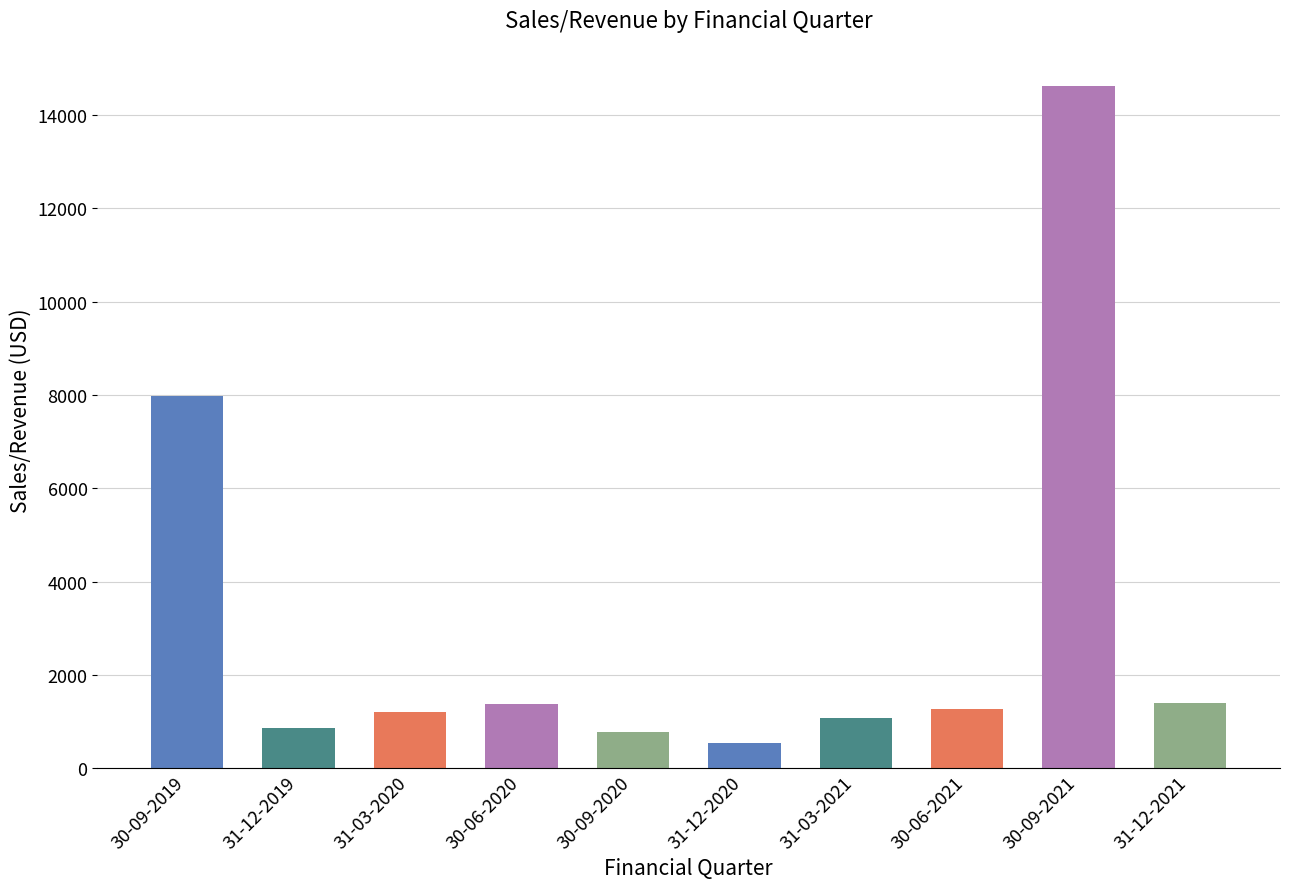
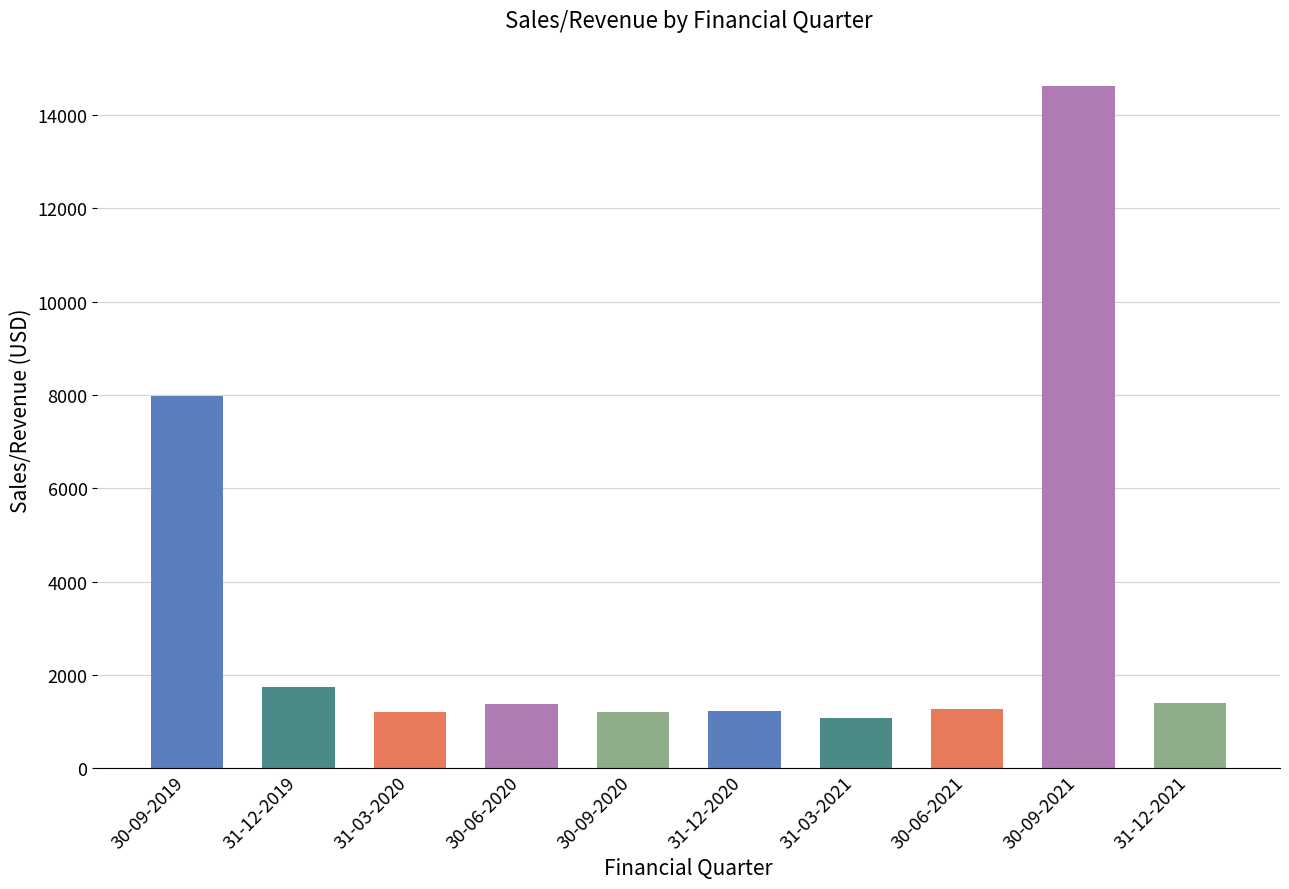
  {
    "30-09-2019": 8000,
-   "31-12-2019": 900,
+   "31-12-2019": 1800,
    "31-03-2020": 1200,
    "30-06-2020": 1400,
-   "30-09-2020": 800,
-   "31-12-2020": 500,
+   "30-09-2020": 1200,
+   "31-12-2020": 1200,
    "31-03-2021": 1100,
    "30-06-2021": 1300,
    "30-09-2021": 14600,
    "31-12-2021": 1400
  }
